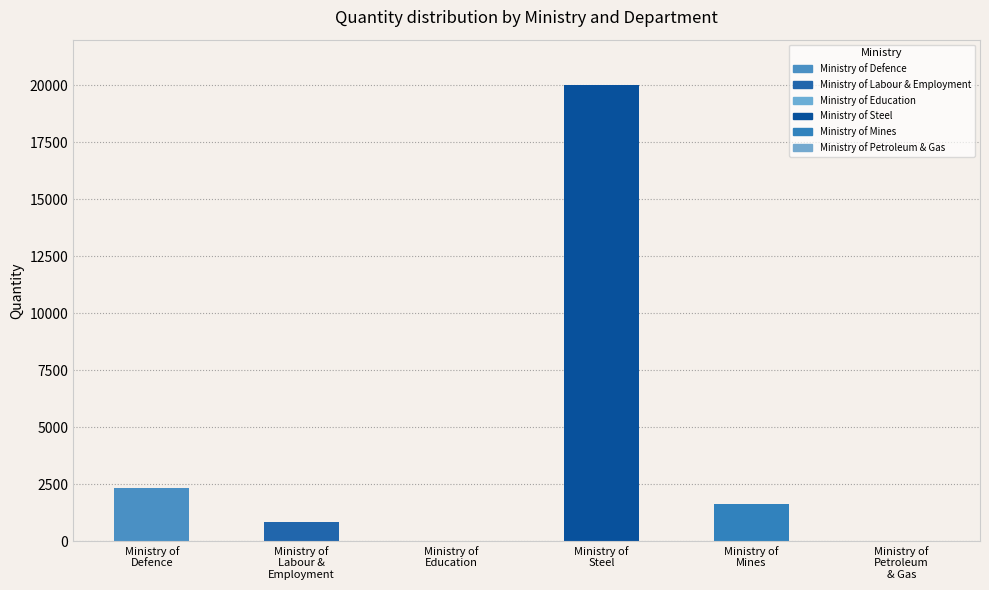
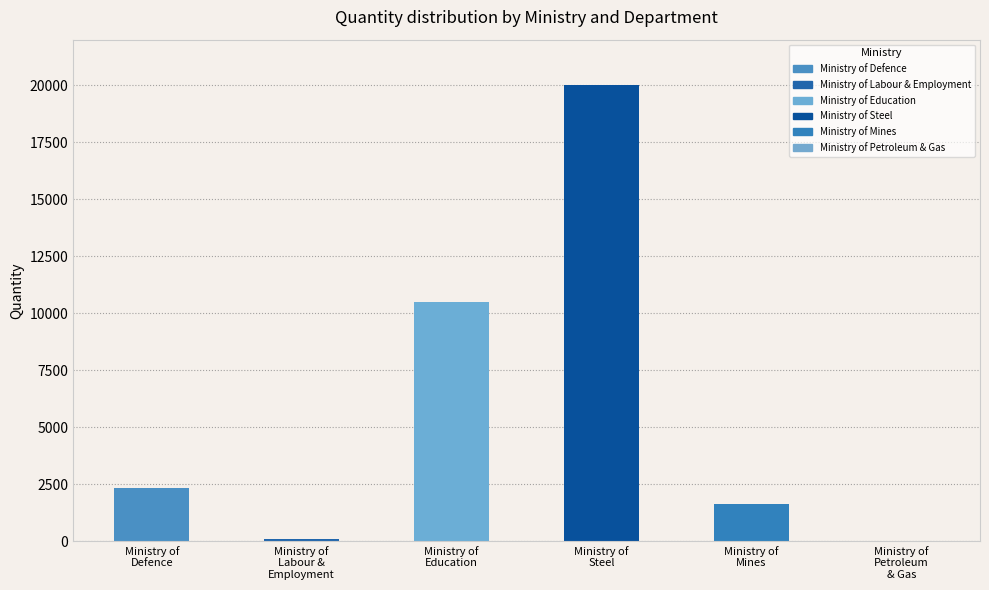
  {
    "Ministry of Defence": 2300,
-   "Ministry of Labour & Employment": 800,
-   "Ministry of Education": 0,
+   "Ministry of Labour & Employment": 100,
+   "Ministry of Education": 10500,
    "Ministry of Steel": 20000,
    "Ministry of Mines": 1600
  }
